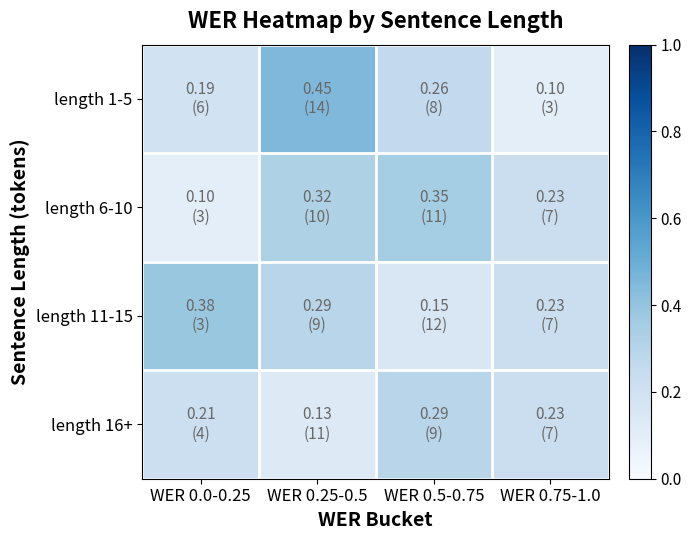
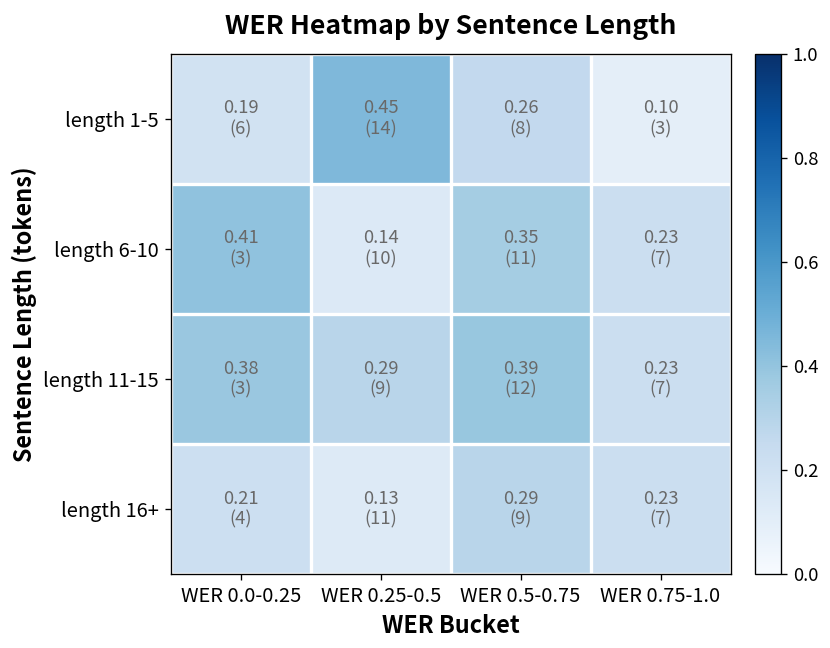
  {
    "length 6-10": {
-     "WER 0.0-0.25": 0.10,
-     "WER 0.25-0.5": 0.32
+     "WER 0.0-0.25": 0.41,
+     "WER 0.25-0.5": 0.14
    },
    "length 11-15": {
-     "WER 0.5-0.75": 0.15
+     "WER 0.5-0.75": 0.39
    }
  }
